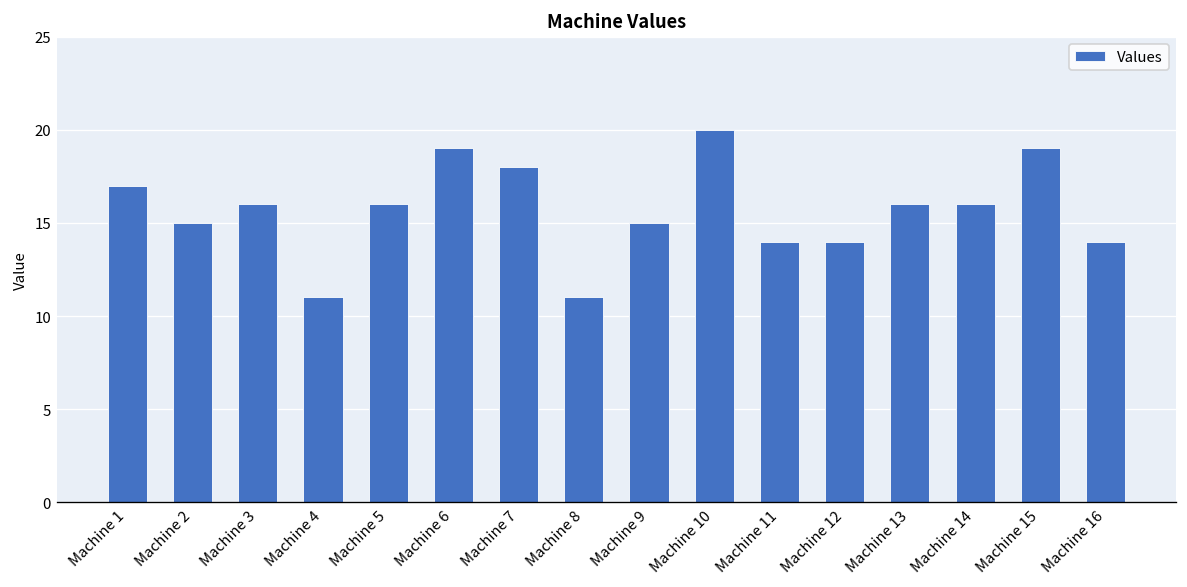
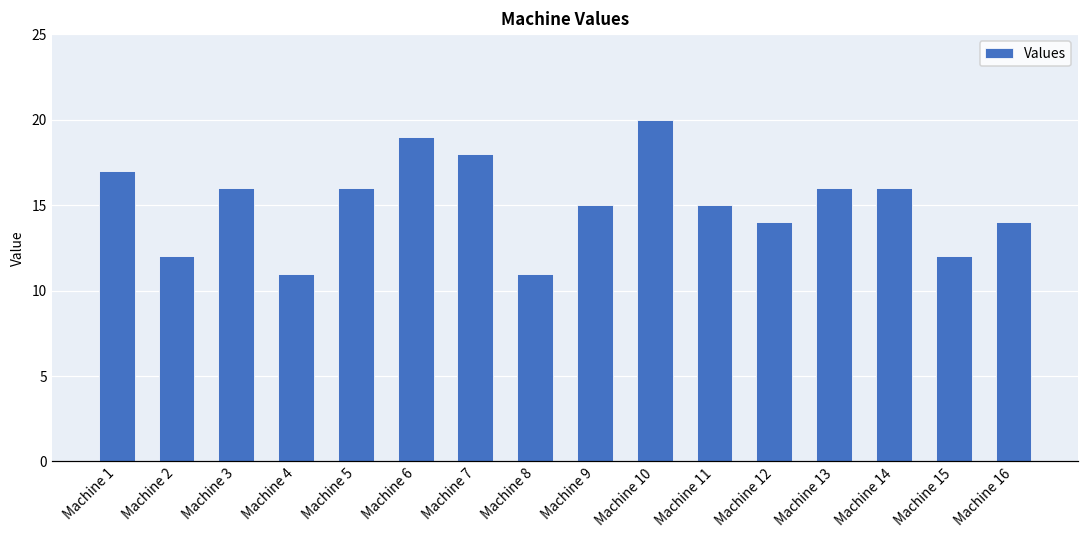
  {
    "Machine 1": 17,
-   "Machine 2": 15,
+   "Machine 2": 12,
    "Machine 3": 16,
    "Machine 4": 11,
    "Machine 5": 16,
    "Machine 6": 19,
    "Machine 7": 18,
    "Machine 8": 11,
    "Machine 9": 15,
    "Machine 10": 20,
-   "Machine 11": 14,
+   "Machine 11": 15,
    "Machine 12": 14,
    "Machine 13": 16,
    "Machine 14": 16,
-   "Machine 15": 19,
+   "Machine 15": 12,
    "Machine 16": 14
  }
